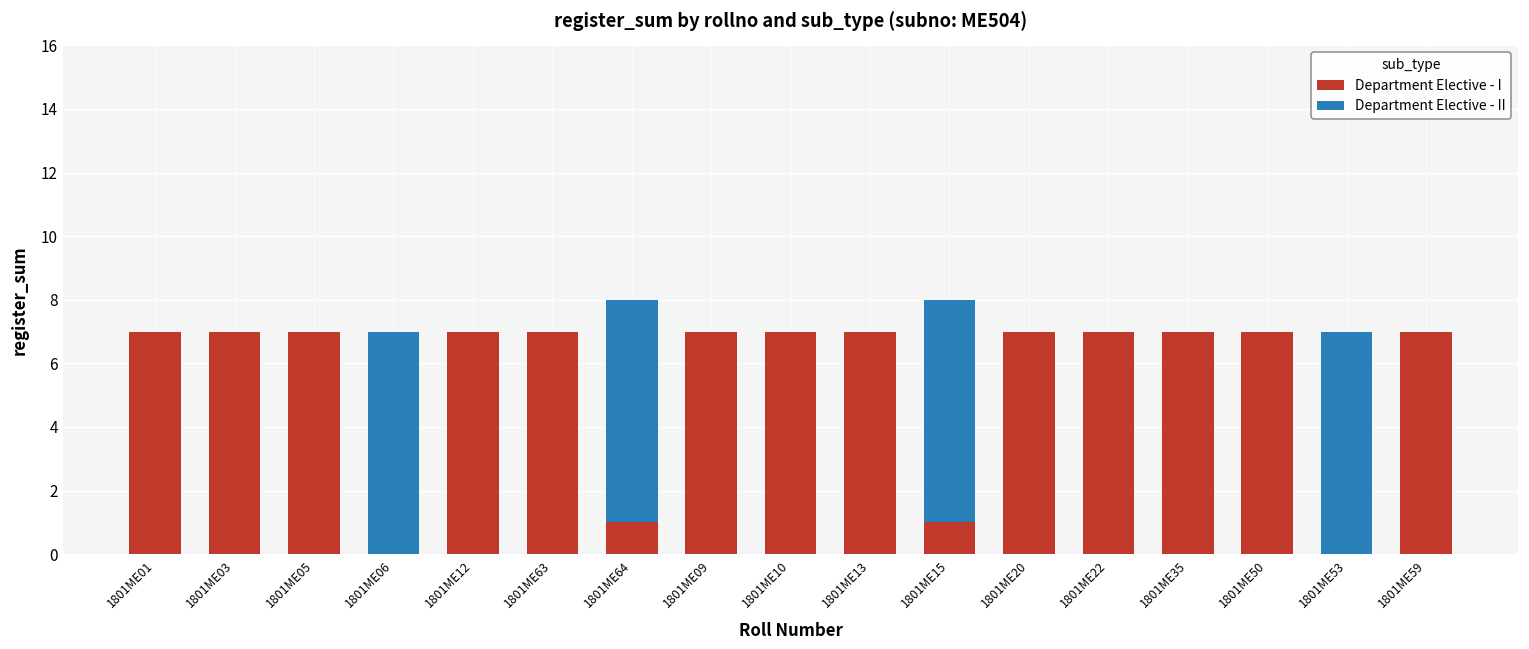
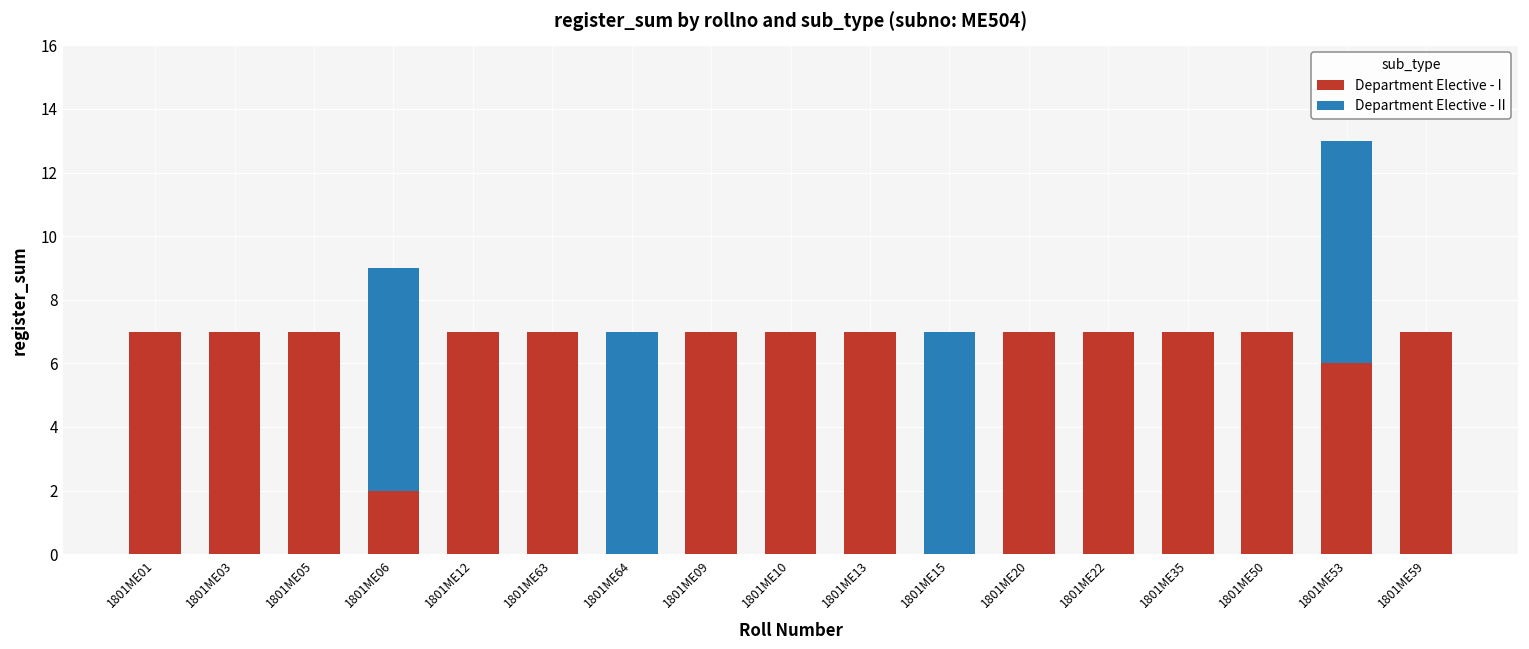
  {
    "Department Elective - I": {
      "1801ME01": 7,
      "1801ME03": 7,
      "1801ME05": 7,
-     "1801ME06": 0,
+     "1801ME06": 2,
      "1801ME12": 7,
      "1801ME63": 7,
-     "1801ME64": 1,
+     "1801ME64": 0,
      "1801ME09": 7,
      "1801ME10": 7,
      "1801ME13": 7,
-     "1801ME15": 1,
+     "1801ME15": 0,
      "1801ME20": 7,
      "1801ME22": 7,
      "1801ME35": 7,
      "1801ME50": 7,
-     "1801ME53": 0,
+     "1801ME53": 6,
      "1801ME59": 7
    },
    "Department Elective - II": {
      "1801ME01": 0,
      "1801ME03": 0,
      "1801ME05": 0,
      "1801ME06": 7,
      "1801ME12": 0,
      "1801ME63": 0,
      "1801ME64": 7,
      "1801ME09": 0,
      "1801ME10": 0,
      "1801ME13": 0,
      "1801ME15": 7,
      "1801ME20": 0,
      "1801ME22": 0,
      "1801ME35": 0,
      "1801ME50": 0,
      "1801ME53": 7,
      "1801ME59": 0
    }
  }
